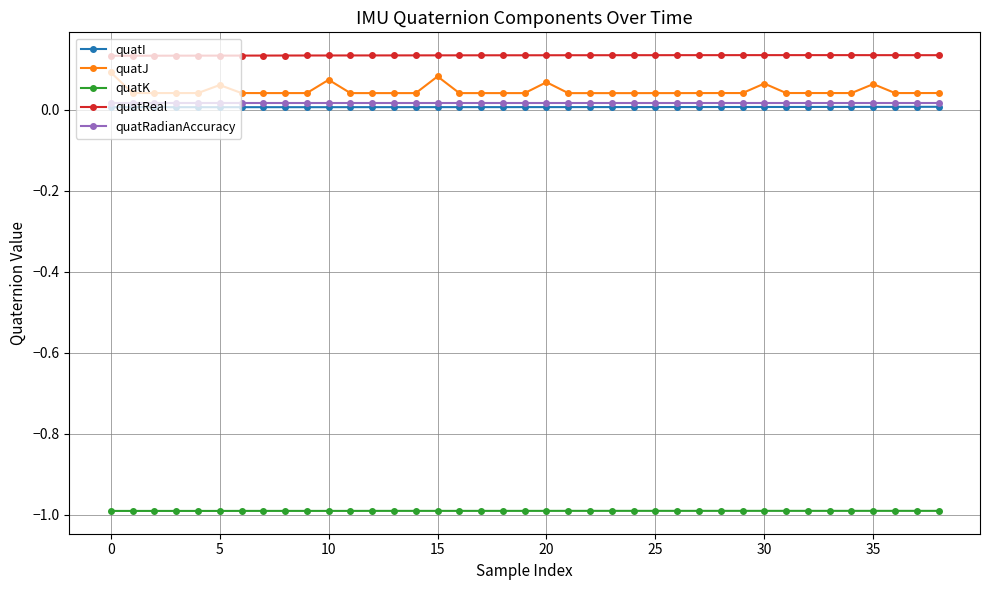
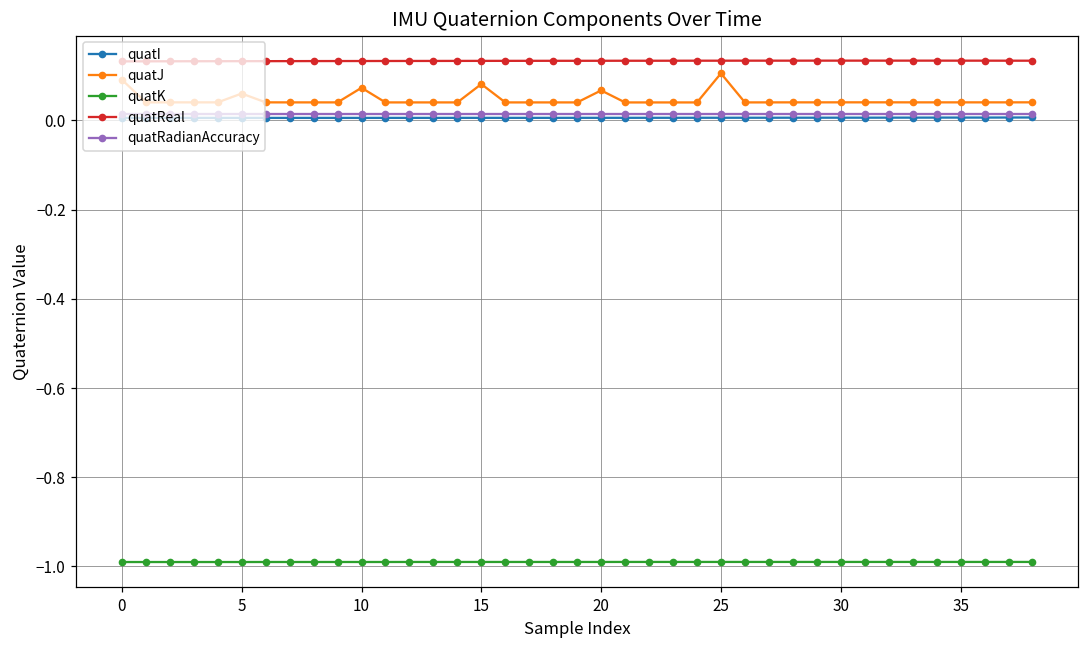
  {
    "quatI": {
      "10": 0.01,
      "15": 0.01,
      "20": 0.01,
      "25": 0.01,
      "30": 0.01,
      "35": 0.01
    },
    "quatJ": {
      "10": 0.07,
      "15": 0.08,
      "20": 0.07,
-     "25": 0.04,
-     "30": 0.06,
-     "35": 0.06
+     "25": 0.11,
+     "30": 0.04,
+     "35": 0.04
    },
    "quatK": {
      "0": -0.99,
      "5": -0.99,
      "10": -0.99,
      "15": -0.99,
      "20": -0.99,
      "25": -0.99,
      "30": -0.99,
      "35": -0.99
    },
    "quatReal": {
      "10": 0.13,
      "15": 0.13,
      "20": 0.13,
      "25": 0.13,
      "30": 0.13,
      "35": 0.13
    },
    "quatRadianAccuracy": {
      "10": 0.02,
      "15": 0.02,
      "20": 0.02,
      "25": 0.02,
      "30": 0.02,
      "35": 0.02
    }
  }
